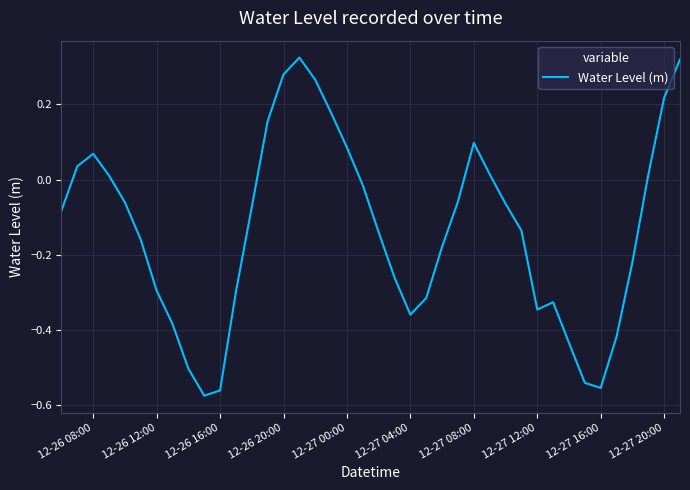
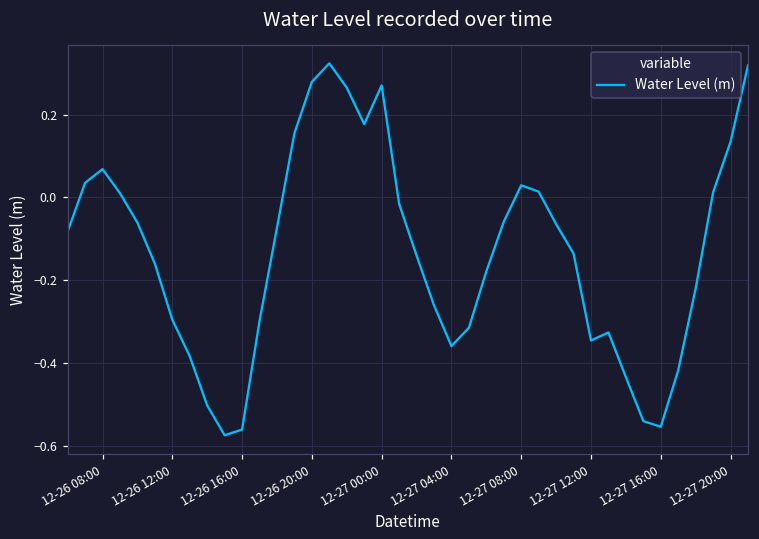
  {
    "12-26 08:00": 0.07,
    "12-26 12:00": -0.30,
    "12-26 16:00": -0.56,
    "12-26 20:00": 0.28,
-   "12-27 00:00": 0.08,
+   "12-27 00:00": 0.27,
    "12-27 04:00": -0.36,
-   "12-27 08:00": 0.10,
+   "12-27 08:00": 0.03,
    "12-27 12:00": -0.35,
    "12-27 16:00": -0.55,
-   "12-27 20:00": 0.22
+   "12-27 20:00": 0.13
  }
